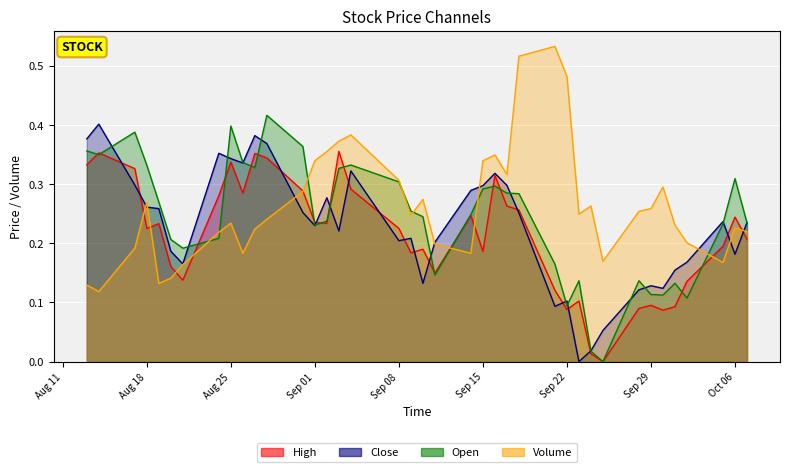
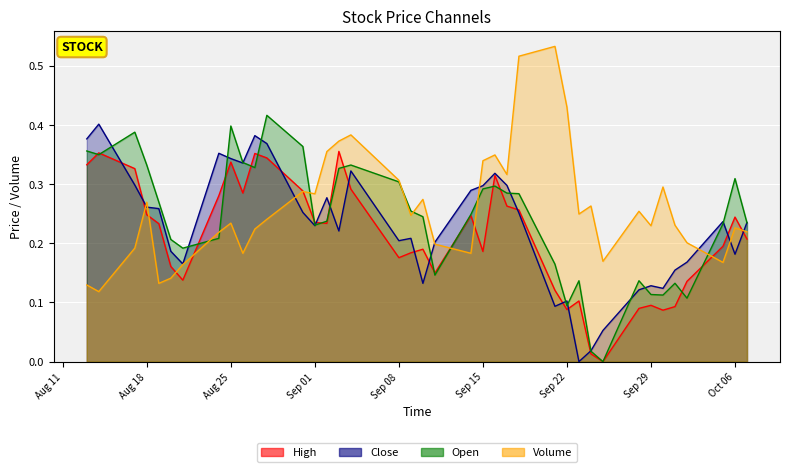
  {
    "High": {
-     "Aug 18": 0.23,
+     "Aug 18": 0.25,
      "Aug 25": 0.34,
      "Sep 01": 0.24,
-     "Sep 08": 0.23,
+     "Sep 08": 0.18,
      "Sep 15": 0.19,
      "Sep 22": 0.09,
      "Sep 29": 0.10,
      "Oct 06": 0.24
    },
    "Close": {
      "Aug 18": 0.26,
      "Aug 25": 0.34,
      "Sep 08": 0.20,
      "Sep 15": 0.30,
      "Sep 22": 0.10,
      "Sep 29": 0.13,
      "Oct 06": 0.18
    },
    "Open": {
      "Aug 18": 0.33,
      "Aug 25": 0.40,
      "Sep 15": 0.29,
      "Sep 22": 0.09,
      "Sep 29": 0.11,
      "Oct 06": 0.31
    },
    "Volume": {
      "Aug 18": 0.27,
      "Aug 25": 0.23,
-     "Sep 01": 0.34,
+     "Sep 01": 0.28,
      "Sep 15": 0.34,
-     "Sep 22": 0.48,
-     "Sep 29": 0.26,
+     "Sep 22": 0.43,
+     "Sep 29": 0.23,
      "Oct 06": 0.23
    }
  }
